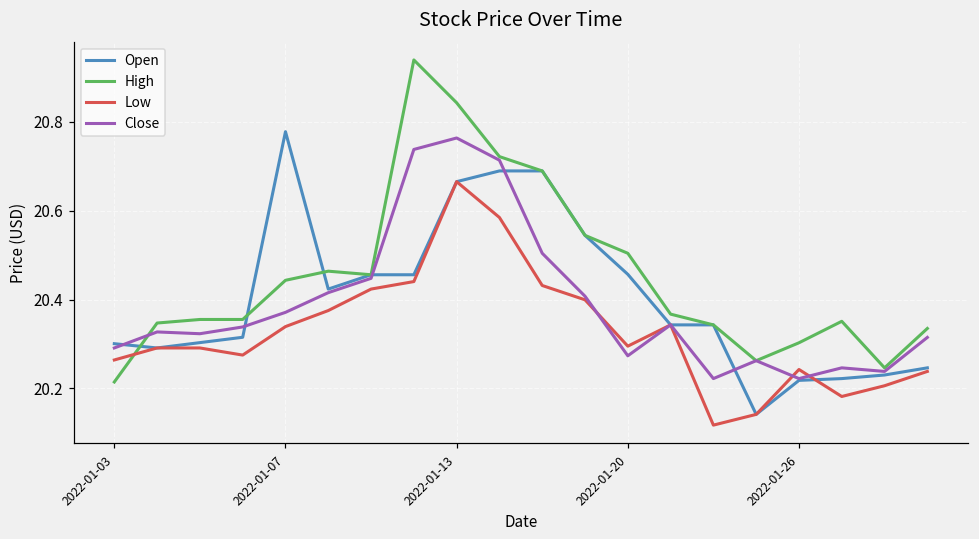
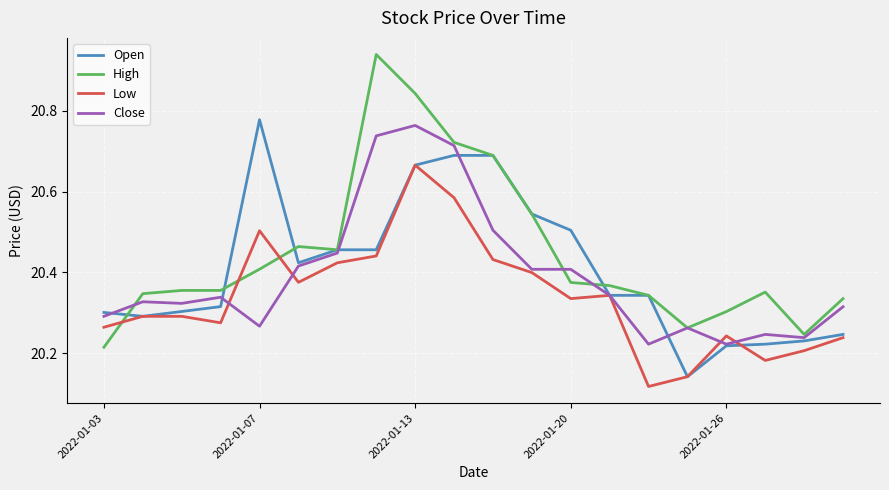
  {
    "Open": {
      "2022-01-03": 20.30,
      "2022-01-07": 20.78,
-     "2022-01-20": 20.46
+     "2022-01-20": 20.50
    },
    "High": {
      "2022-01-03": 20.21,
-     "2022-01-07": 20.44,
+     "2022-01-07": 20.41,
      "2022-01-13": 20.84,
-     "2022-01-20": 20.50,
+     "2022-01-20": 20.37,
      "2022-01-26": 20.30
    },
    "Low": {
      "2022-01-03": 20.26,
-     "2022-01-07": 20.34,
-     "2022-01-20": 20.30,
+     "2022-01-07": 20.50,
+     "2022-01-20": 20.33,
      "2022-01-26": 20.24
    },
    "Close": {
      "2022-01-03": 20.29,
-     "2022-01-07": 20.37,
+     "2022-01-07": 20.27,
      "2022-01-13": 20.76,
-     "2022-01-20": 20.27
+     "2022-01-20": 20.41
    }
  }
